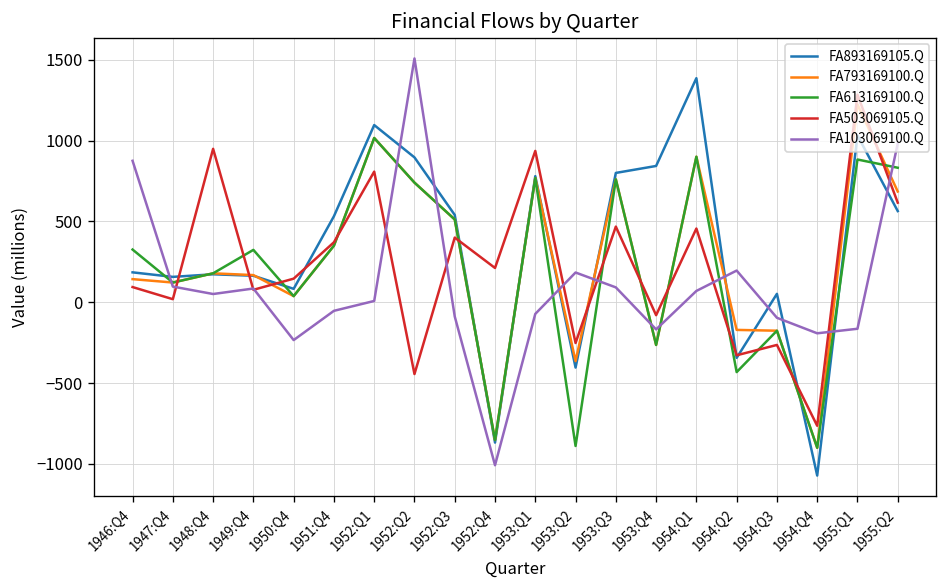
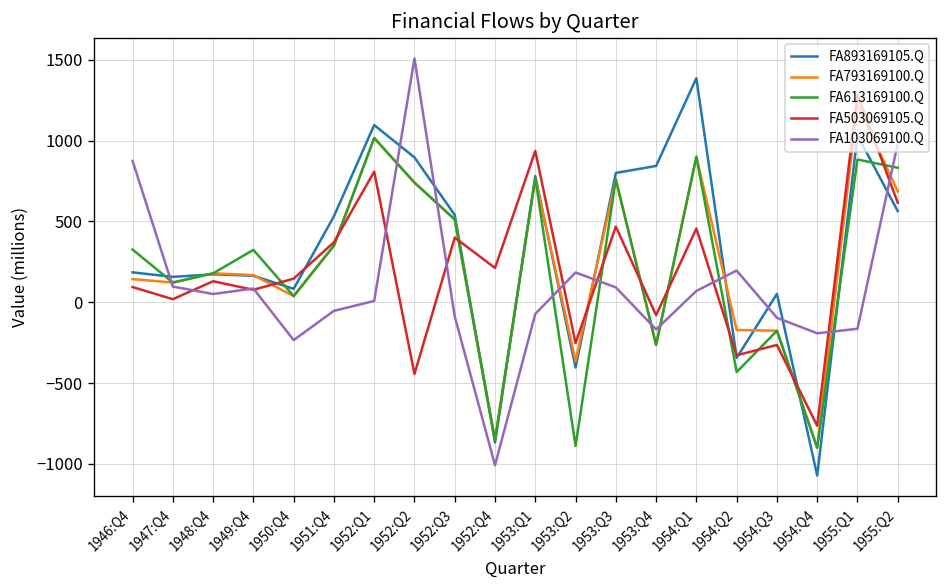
  {
    "FA893169105.Q": {
      "1946:Q4": 190,
      "1947:Q4": 160,
      "1950:Q4": 80,
      "1951:Q4": 530,
      "1952:Q1": 1100,
      "1952:Q2": 900,
      "1952:Q3": 540,
      "1953:Q2": -400,
      "1953:Q3": 800,
      "1953:Q4": 840,
      "1954:Q1": 1390,
      "1954:Q3": 50,
      "1954:Q4": -1070,
      "1955:Q2": 560
    },
    "FA793169100.Q": {
      "1946:Q4": 140,
      "1953:Q2": -360,
      "1954:Q2": -170,
      "1955:Q2": 690
    },
    "FA613169100.Q": {
      "1946:Q4": 330,
      "1949:Q4": 320,
      "1953:Q2": -890,
      "1954:Q2": -430,
      "1955:Q1": 880,
      "1955:Q2": 830
    },
    "FA503069105.Q": {
      "1946:Q4": 90,
      "1947:Q4": 20,
-     "1948:Q4": 950,
+     "1948:Q4": 130,
      "1950:Q4": 150,
      "1951:Q4": 370,
      "1952:Q1": 810,
      "1952:Q2": -440,
      "1952:Q3": 400,
      "1952:Q4": 210,
      "1953:Q1": 940,
      "1953:Q2": -250,
      "1953:Q3": 470,
      "1953:Q4": -80,
      "1954:Q1": 460,
      "1954:Q3": -260,
      "1954:Q4": -760,
      "1955:Q2": 620
    },
    "FA103069100.Q": {
      "1946:Q4": 880,
      "1947:Q4": 100,
      "1948:Q4": 50,
      "1950:Q4": -230,
      "1951:Q4": -50,
      "1952:Q1": 10,
      "1952:Q2": 1510,
      "1952:Q3": -90,
      "1952:Q4": -1010,
      "1953:Q1": -70,
      "1953:Q2": 180,
      "1953:Q3": 90,
      "1953:Q4": -170,
      "1954:Q1": 70,
      "1954:Q2": 200,
      "1954:Q3": -100,
      "1954:Q4": -190,
      "1955:Q1": -160,
      "1955:Q2": 980
    }
  }
